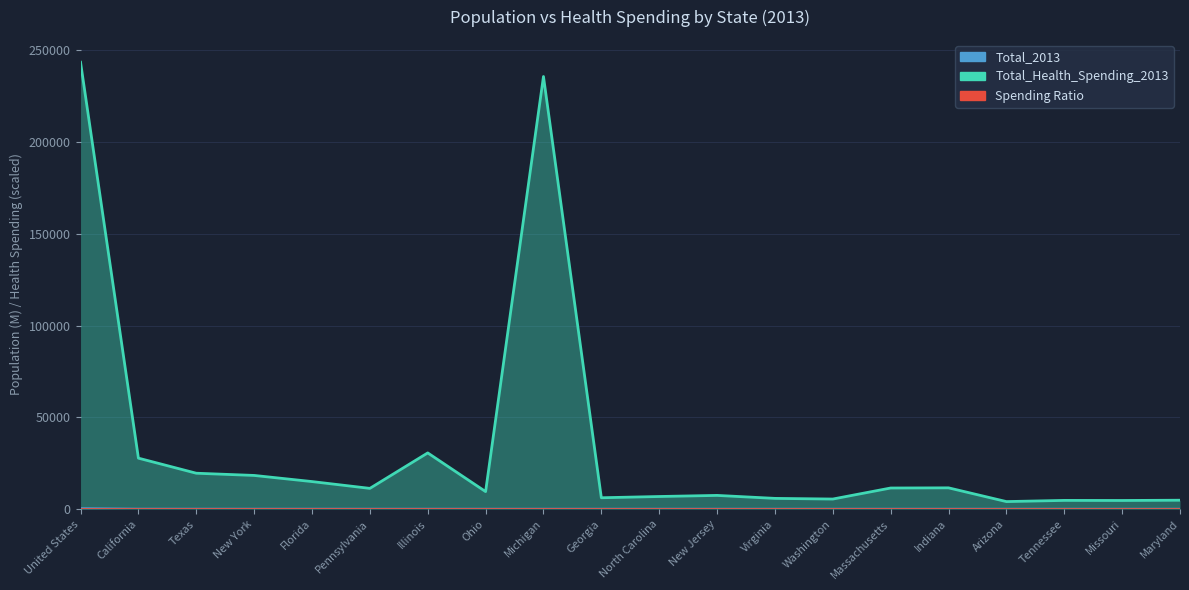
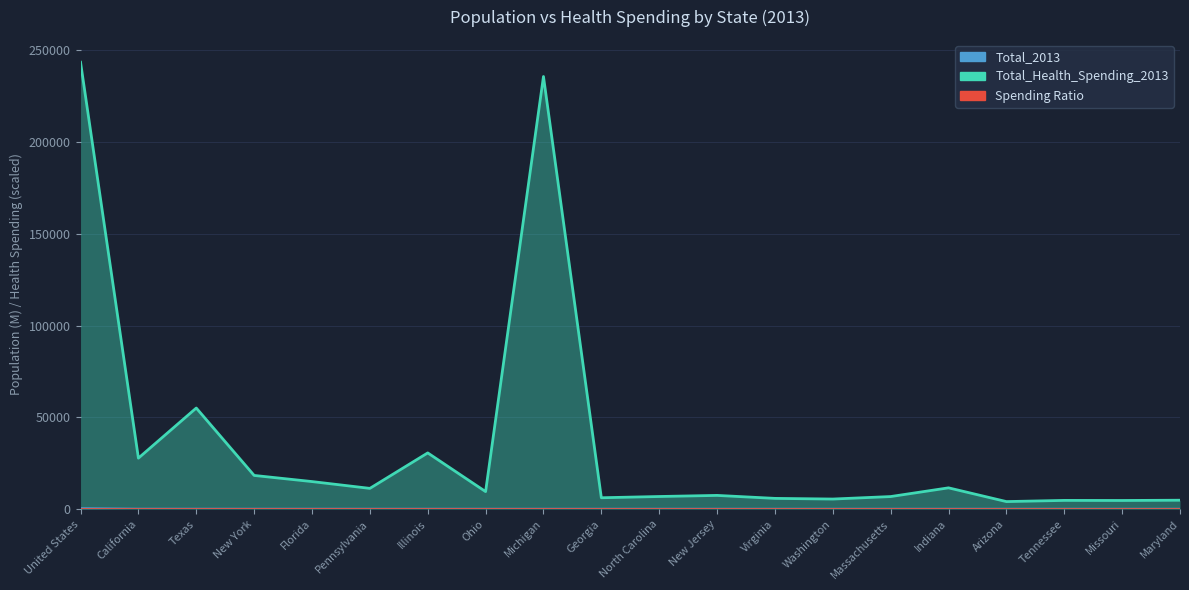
  {
    "Spending Ratio": {
      "United States": 0,
      "California": 0,
      "Texas": 0,
      "New York": 0,
      "Florida": 0,
      "Pennsylvania": 0,
      "Illinois": 0,
      "Ohio": 0,
      "Michigan": 0,
      "Georgia": 0,
      "North Carolina": 0,
      "New Jersey": 0,
      "Virginia": 0,
      "Washington": 0,
      "Massachusetts": 0,
      "Indiana": 0,
      "Arizona": 0,
      "Tennessee": 0,
      "Missouri": 0,
      "Maryland": 0
    },
    "Total_Health_Spending_2013": {
      "United States": 244000,
      "California": 28000,
-     "Texas": 20000,
+     "Texas": 55000,
      "New York": 18000,
      "Florida": 15000,
      "Pennsylvania": 11000,
      "Illinois": 31000,
      "Ohio": 10000,
      "Michigan": 236000,
      "Georgia": 6000,
      "North Carolina": 7000,
      "New Jersey": 8000,
      "Virginia": 6000,
      "Washington": 6000,
-     "Massachusetts": 12000,
+     "Massachusetts": 7000,
      "Indiana": 12000,
      "Arizona": 4000,
      "Tennessee": 5000,
      "Missouri": 5000,
      "Maryland": 5000
    }
  }
